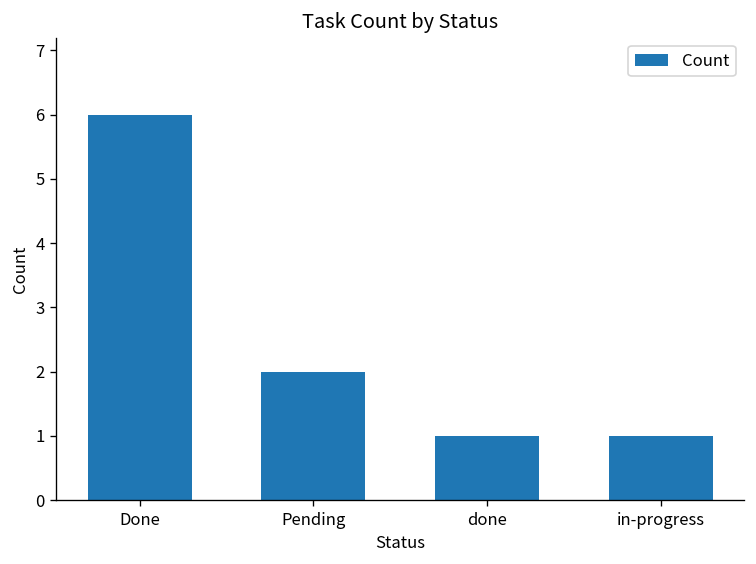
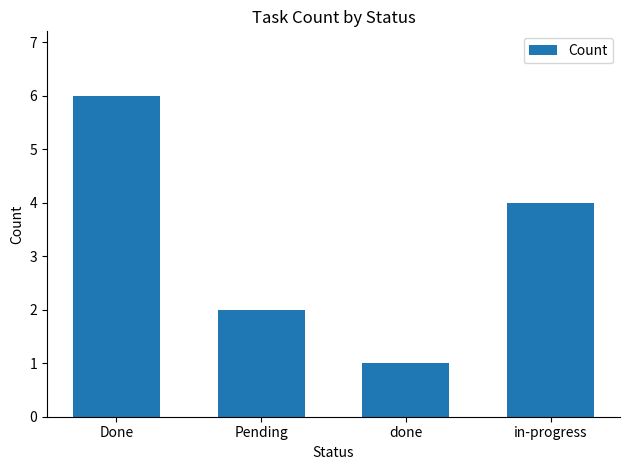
  {
    "Done": 6,
    "Pending": 2,
    "done": 1,
-   "in-progress": 1
+   "in-progress": 4
  }
